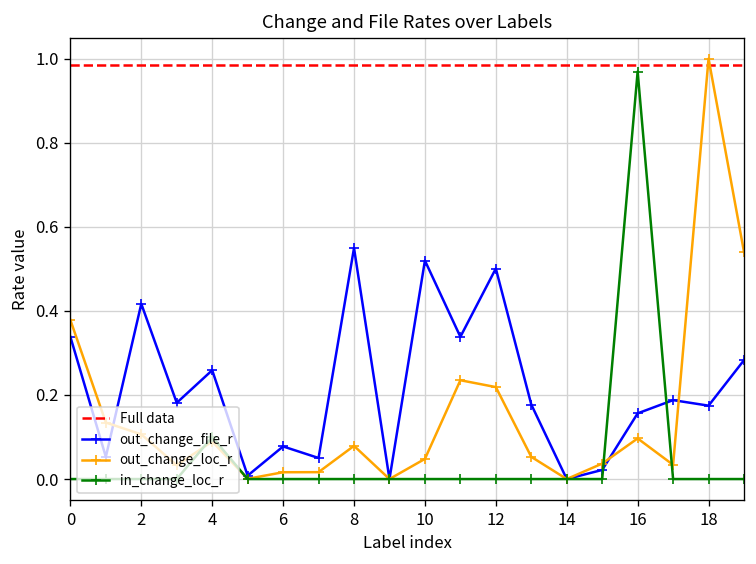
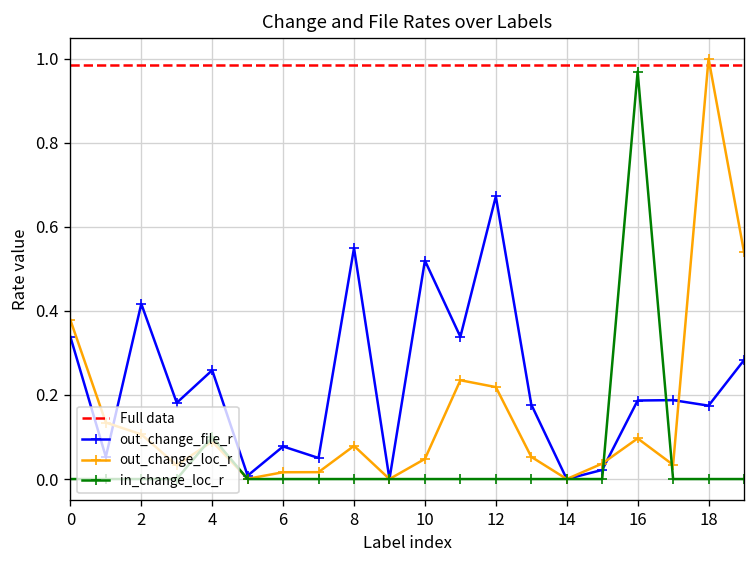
  {
    "Full data": {
      "0": 0.99,
      "2": 0.99,
      "4": 0.99,
      "6": 0.99,
      "8": 0.99,
      "10": 0.99,
      "12": 0.99,
      "14": 0.99,
      "16": 0.99,
      "18": 0.99
    },
    "out_change_file_r": {
      "0": 0.34,
      "2": 0.42,
      "4": 0.26,
      "6": 0.08,
      "8": 0.55,
      "10": 0.52,
-     "12": 0.50,
-     "16": 0.16,
+     "12": 0.67,
+     "16": 0.19,
      "18": 0.17
    },
    "out_change_loc_r": {
      "0": 0.38,
      "6": 0.02,
      "8": 0.08,
      "10": 0.05,
      "12": 0.22,
      "16": 0.10,
      "18": 1.00
    },
    "in_change_loc_r": {
      "0": 0.00,
      "6": 0.00,
      "8": 0.00,
      "10": 0.00,
      "12": 0.00,
      "16": 0.97,
      "18": 0.00
    }
  }
